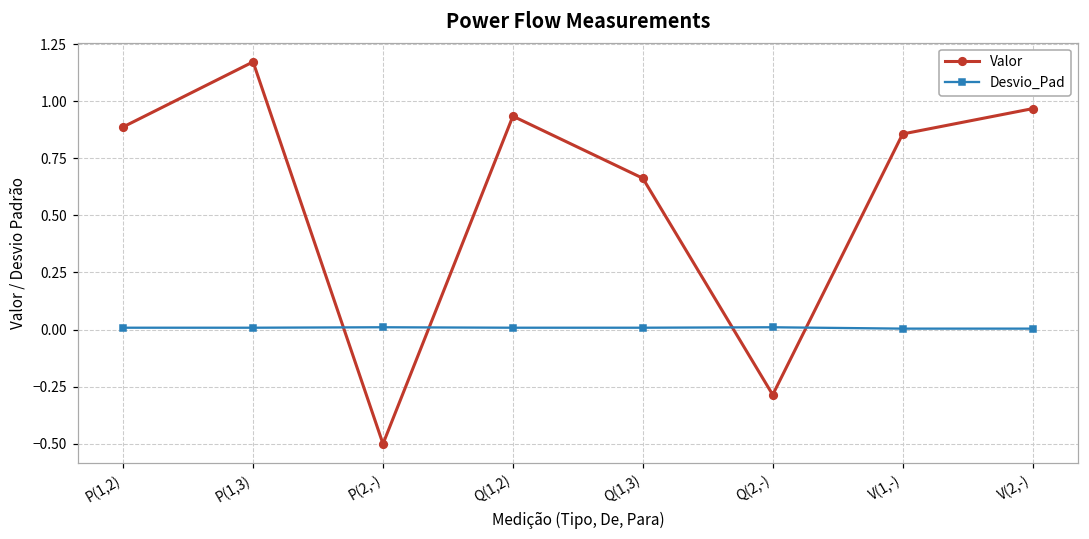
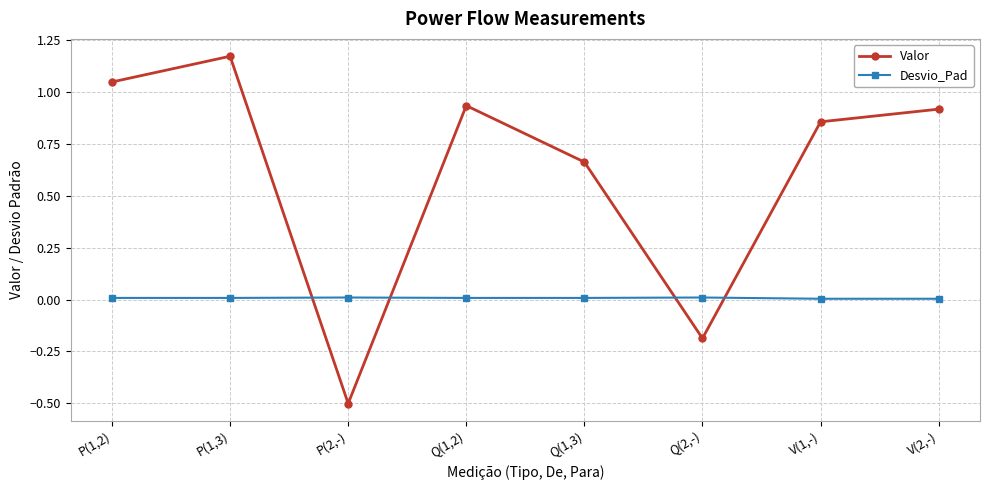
  {
    "Valor": {
-     "P(1,2)": 0.89,
+     "P(1,2)": 1.05,
      "P(1,3)": 1.17,
      "P(2,-)": -0.50,
      "Q(1,2)": 0.94,
      "Q(1,3)": 0.66,
-     "Q(2,-)": -0.29,
+     "Q(2,-)": -0.19,
      "V(1,-)": 0.86,
-     "V(2,-)": 0.97
+     "V(2,-)": 0.92
    },
    "Desvio_Pad": {
      "P(1,2)": 0.01,
      "P(1,3)": 0.01,
      "P(2,-)": 0.01,
      "Q(1,2)": 0.01,
      "Q(1,3)": 0.01,
      "Q(2,-)": 0.01,
      "V(1,-)": 0.00,
      "V(2,-)": 0.00
    }
  }
